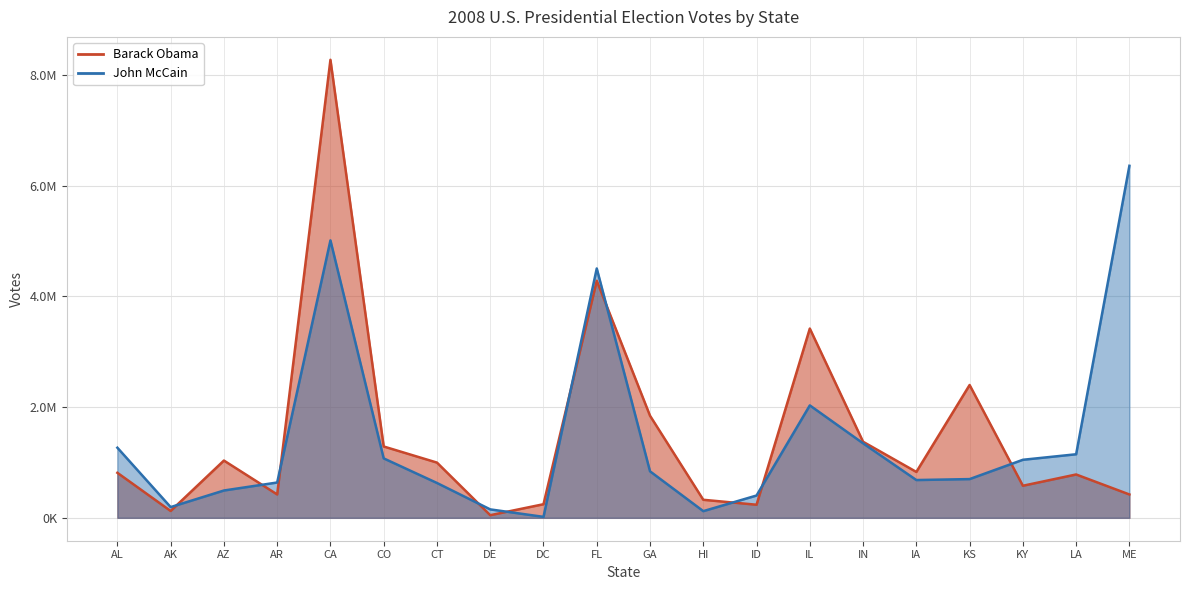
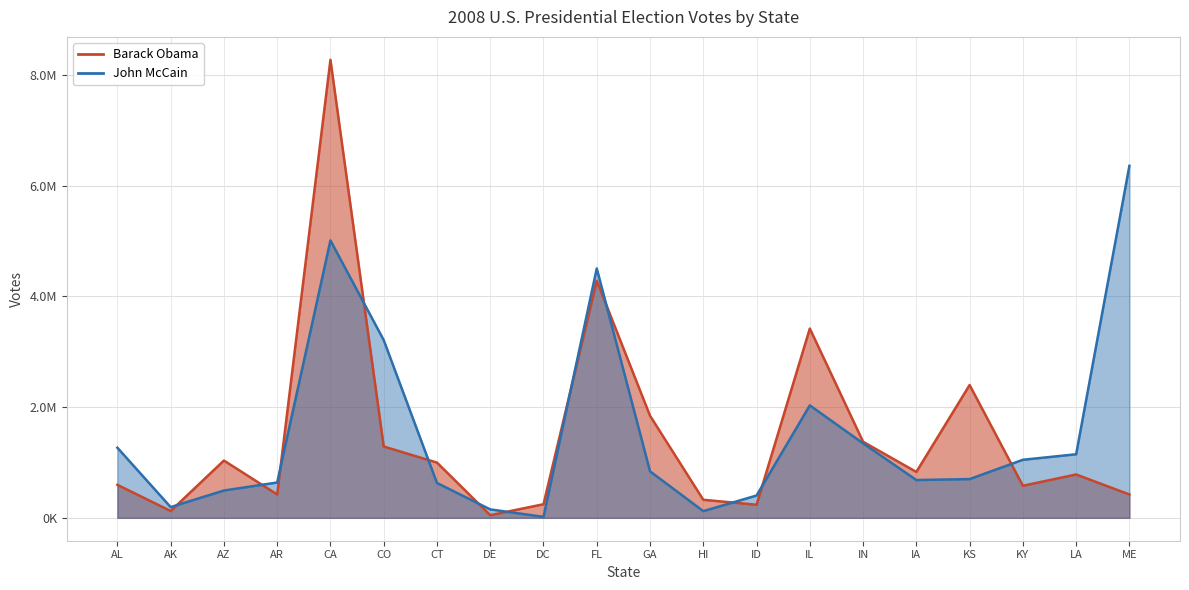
  {
    "Barack Obama": {
-     "AL": 800000,
+     "AL": 600000,
      "AK": 100000,
      "AZ": 1000000,
      "AR": 400000,
      "CA": 8300000,
      "CO": 1300000,
      "CT": 1000000,
      "DE": 0,
      "DC": 200000,
      "FL": 4300000,
      "GA": 1800000,
      "HI": 300000,
      "ID": 200000,
      "IL": 3400000,
      "IA": 800000,
      "KS": 2400000,
      "KY": 600000,
      "LA": 800000,
      "ME": 400000
    },
    "John McCain": {
      "AL": 1300000,
      "AK": 200000,
      "AZ": 500000,
      "AR": 600000,
      "CA": 5000000,
-     "CO": 1100000,
+     "CO": 3200000,
      "CT": 600000,
      "DE": 200000,
      "DC": 0,
      "FL": 4500000,
      "GA": 800000,
      "HI": 100000,
      "ID": 400000,
      "IL": 2000000,
      "IA": 700000,
      "KS": 700000,
      "KY": 1000000,
      "LA": 1100000,
      "ME": 6400000
    }
  }
